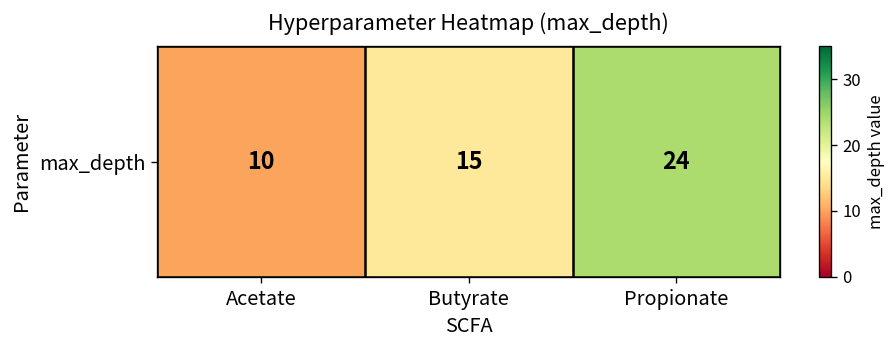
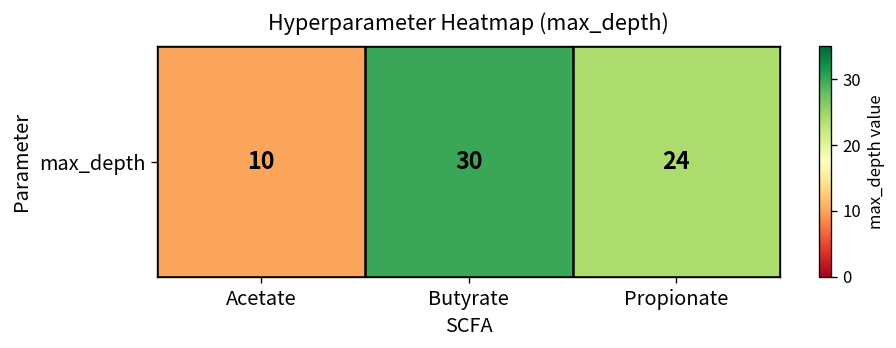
  {
    "max_depth": {
      "Acetate": 10,
-     "Butyrate": 15,
+     "Butyrate": 30,
      "Propionate": 24
    }
  }
